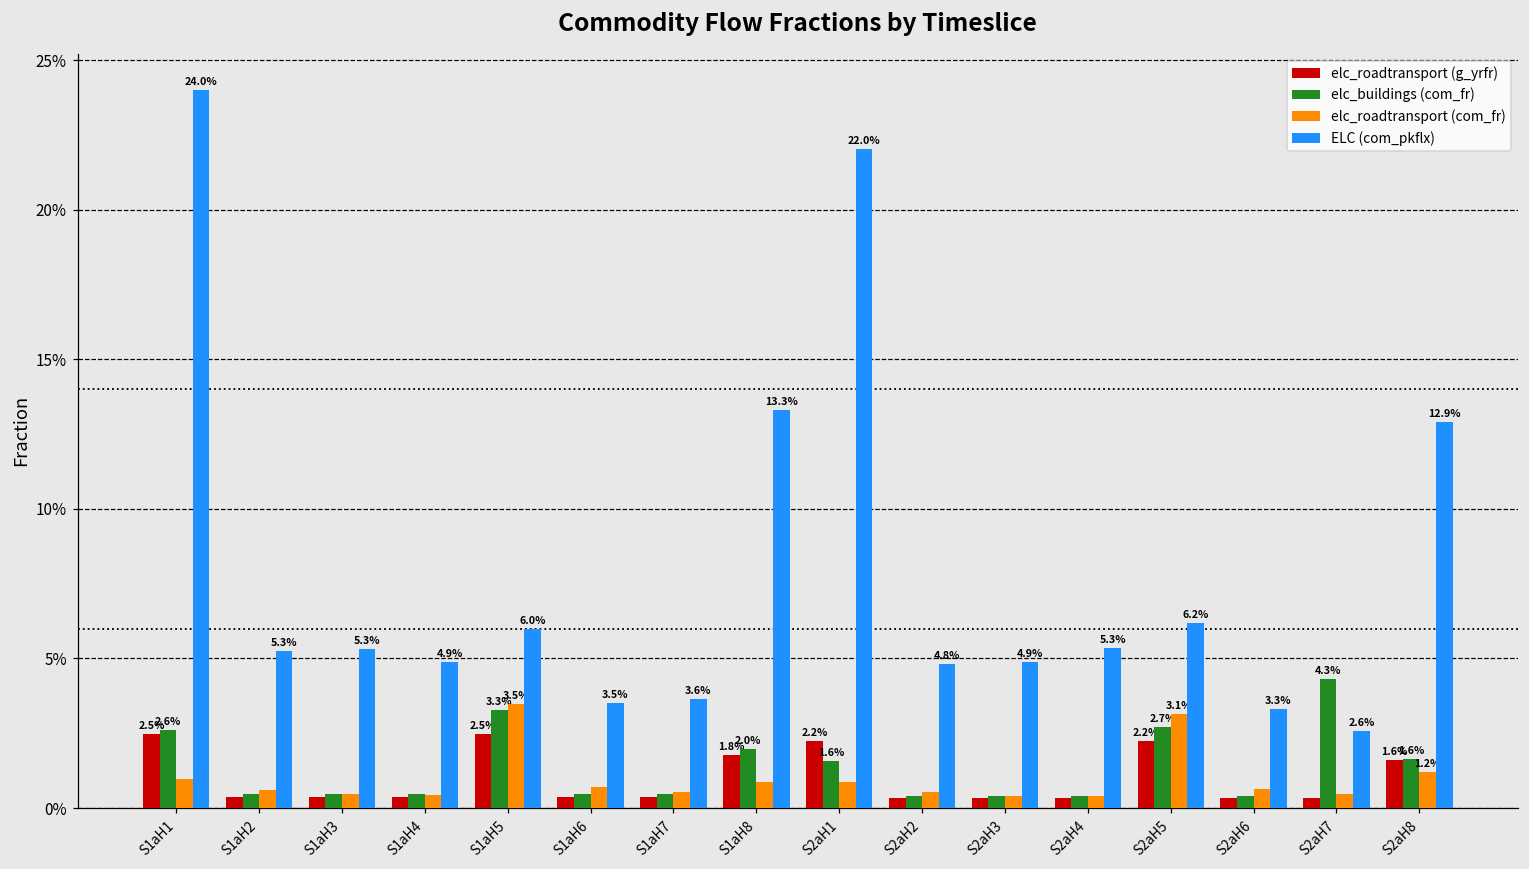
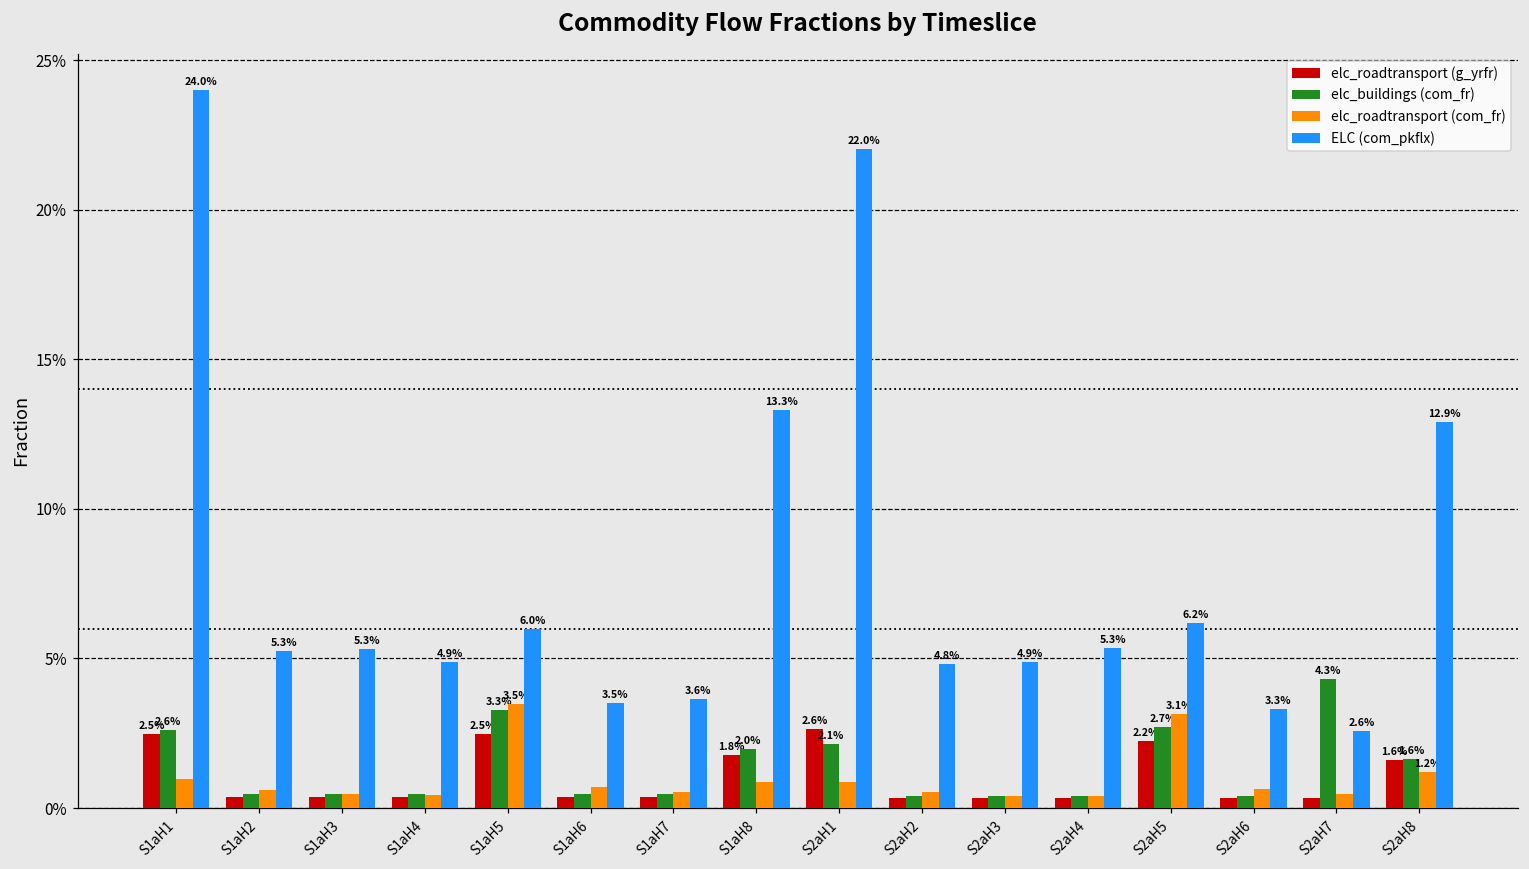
  {
    "elc_roadtransport (g_yrfr)": {
      "S1aH5": "2.5%",
-     "S2aH1": "2.2%",
+     "S2aH1": "2.6%",
      "S2aH5": "2.2%"
    },
    "elc_buildings (com_fr)": {
-     "S2aH1": "1.6%",
+     "S2aH1": "2.1%",
      "S2aH5": "2.7%",
      "S2aH7": "4.3%"
    },
    "elc_roadtransport (com_fr)": {
      "S2aH5": "3.1%",
      "S2aH8": "1.2%"
    },
    "ELC (com_pkflx)": {
      "S1aH1": "24.0%",
      "S1aH2": "5.3%",
      "S1aH3": "5.3%",
      "S1aH4": "4.9%",
      "S1aH5": "6.0%",
      "S1aH6": "3.5%",
      "S1aH7": "3.6%",
      "S1aH8": "13.3%",
      "S2aH1": "22.0%",
      "S2aH2": "4.8%",
      "S2aH3": "4.9%",
      "S2aH4": "5.3%",
      "S2aH5": "6.2%",
      "S2aH6": "3.3%",
      "S2aH7": "2.6%",
      "S2aH8": "12.9%"
    }
  }
